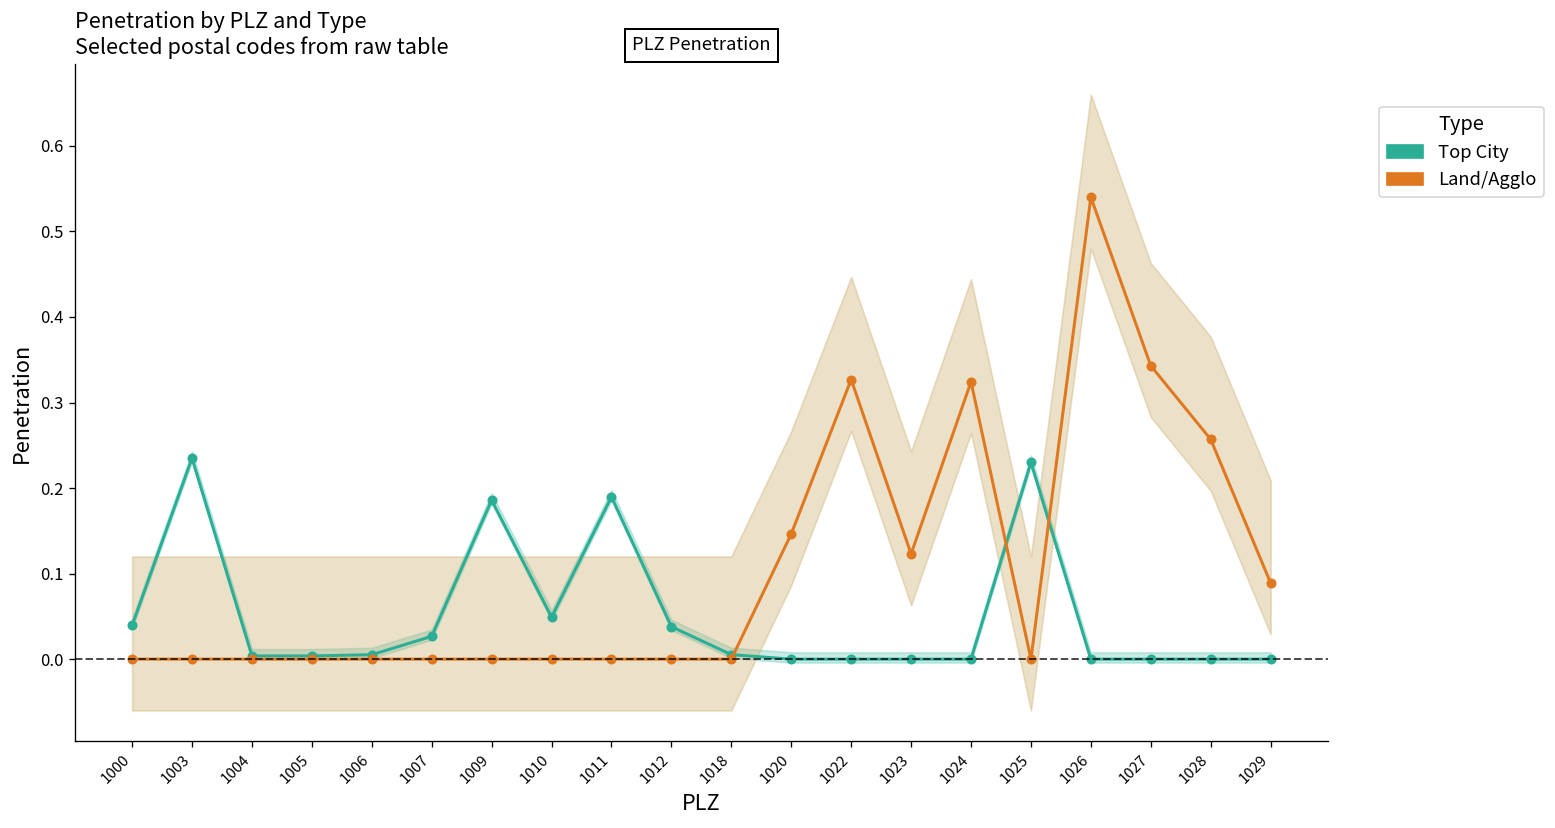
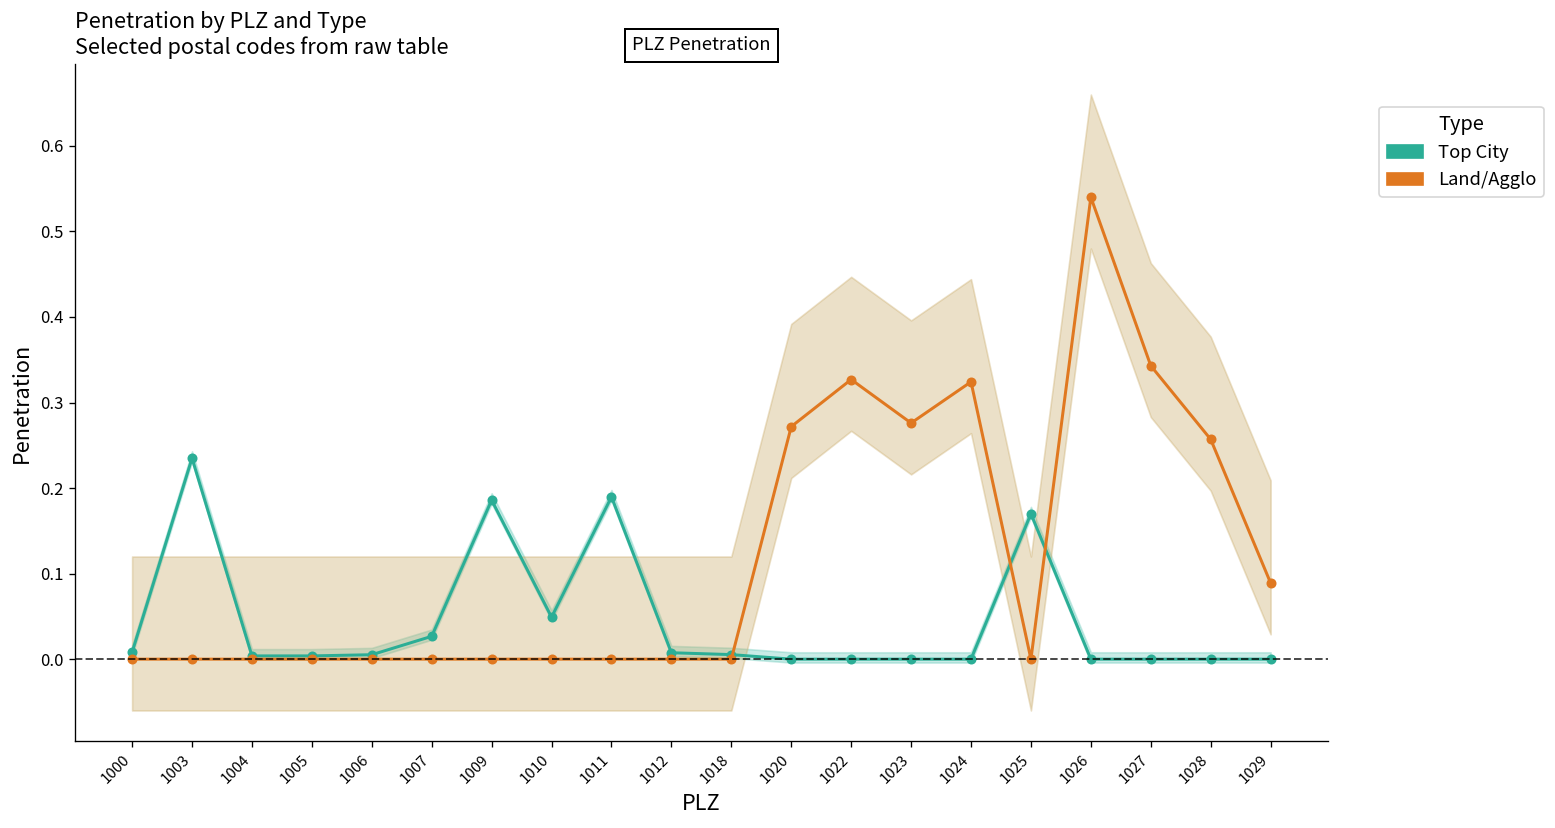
  {
    "Top City": {
-     "1000": 0.04,
+     "1000": 0.01,
      "1003": 0.23,
      "1004": 0.00,
      "1005": 0.00,
      "1006": 0.01,
      "1007": 0.03,
      "1009": 0.19,
      "1010": 0.05,
      "1011": 0.19,
-     "1012": 0.04,
+     "1012": 0.01,
      "1018": 0.01,
      "1020": 0.00,
      "1022": 0.00,
      "1023": 0.00,
      "1024": 0.00,
-     "1025": 0.23,
+     "1025": 0.17,
      "1026": 0.00,
      "1027": 0.00,
      "1028": 0.00,
      "1029": 0.00
    },
    "Land/Agglo": {
      "1000": 0.00,
      "1003": 0.00,
      "1004": 0.00,
      "1005": 0.00,
      "1006": 0.00,
      "1007": 0.00,
      "1009": 0.00,
      "1010": 0.00,
      "1011": 0.00,
      "1012": 0.00,
      "1018": 0.00,
-     "1020": 0.15,
+     "1020": 0.27,
      "1022": 0.33,
-     "1023": 0.12,
+     "1023": 0.28,
      "1024": 0.32,
      "1025": 0.00,
      "1026": 0.54,
      "1027": 0.34,
      "1028": 0.26,
      "1029": 0.09
    }
  }
